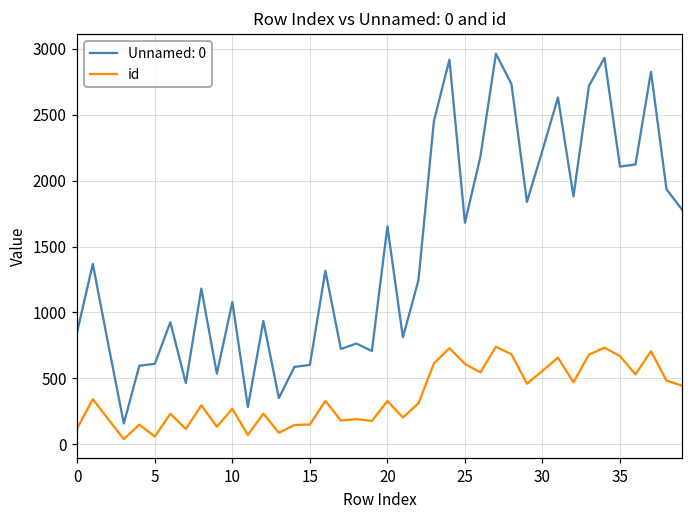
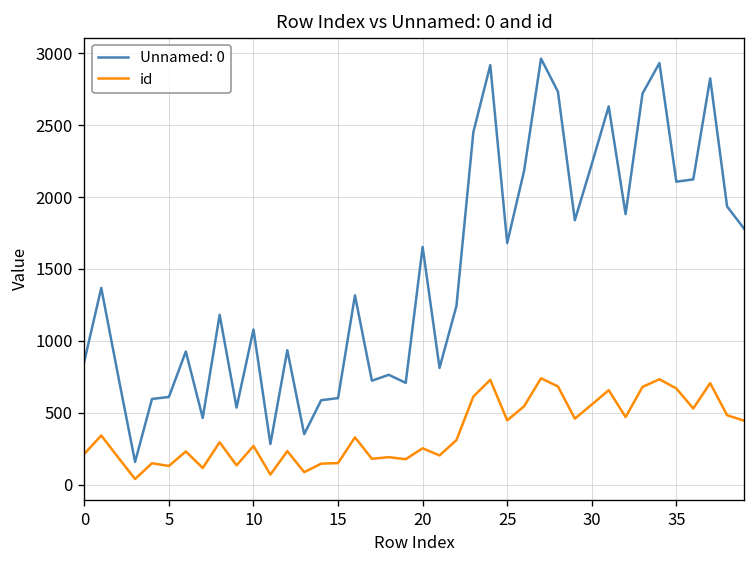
  {
    "Unnamed: 0": {
      "0": 860,
      "5": 610,
      "10": 1080,
      "15": 600,
      "20": 1650,
      "25": 1680,
      "30": 2230,
      "35": 2110
    },
    "id": {
-     "0": 120,
-     "5": 60,
+     "0": 210,
+     "5": 130,
      "10": 270,
      "15": 150,
-     "20": 330,
-     "25": 610,
+     "20": 250,
+     "25": 450,
      "30": 560,
      "35": 670
    }
  }
